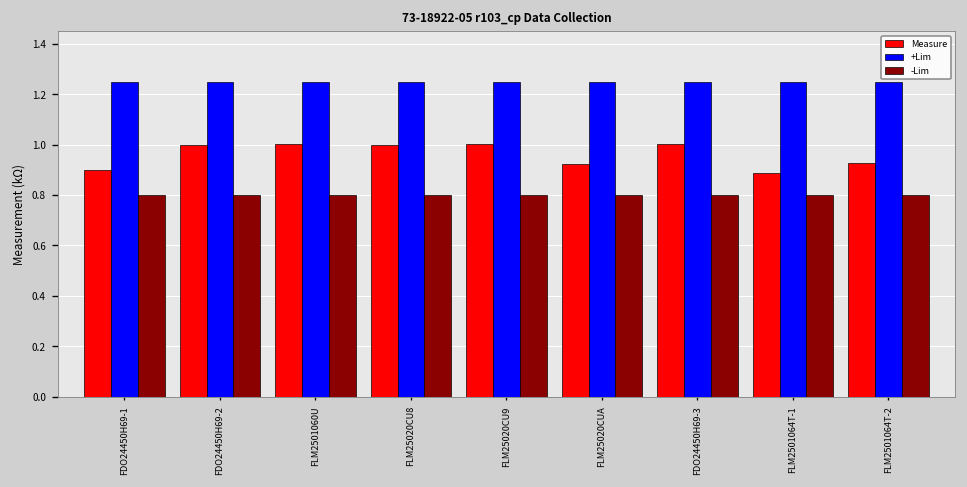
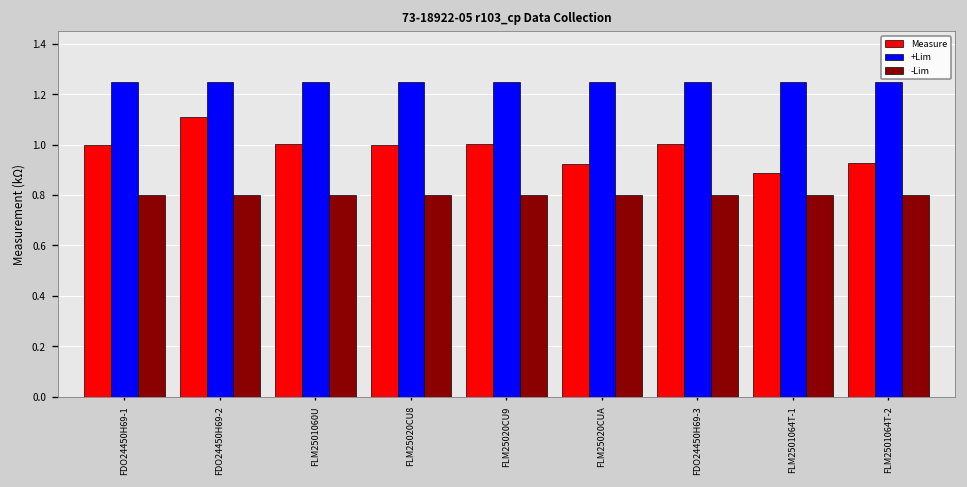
  {
    "Measure": {
-     "FDO24450H69-1": 0.9,
-     "FDO24450H69-2": 1.00,
+     "FDO24450H69-1": 1.0,
+     "FDO24450H69-2": 1.11,
      "FLM2501060U": 1.00,
      "FLM25020CU8": 1.00,
      "FLM25020CU9": 1.00,
      "FLM25020CUA": 0.93,
      "FDO24450H69-3": 1.00,
      "FLM2501064T-1": 0.89,
      "FLM2501064T-2": 0.93
    },
    "+Lim": {
      "FDO24450H69-1": 1.25,
      "FDO24450H69-2": 1.25,
      "FLM2501060U": 1.25,
      "FLM25020CU8": 1.25,
      "FLM25020CU9": 1.25,
      "FLM25020CUA": 1.25,
      "FDO24450H69-3": 1.25,
      "FLM2501064T-1": 1.25,
      "FLM2501064T-2": 1.25
    },
    "-Lim": {
      "FDO24450H69-1": 0.80,
      "FDO24450H69-2": 0.80,
      "FLM2501060U": 0.80,
      "FLM25020CU8": 0.80,
      "FLM25020CU9": 0.80,
      "FLM25020CUA": 0.80,
      "FDO24450H69-3": 0.80,
      "FLM2501064T-1": 0.80,
      "FLM2501064T-2": 0.80
    }
  }
